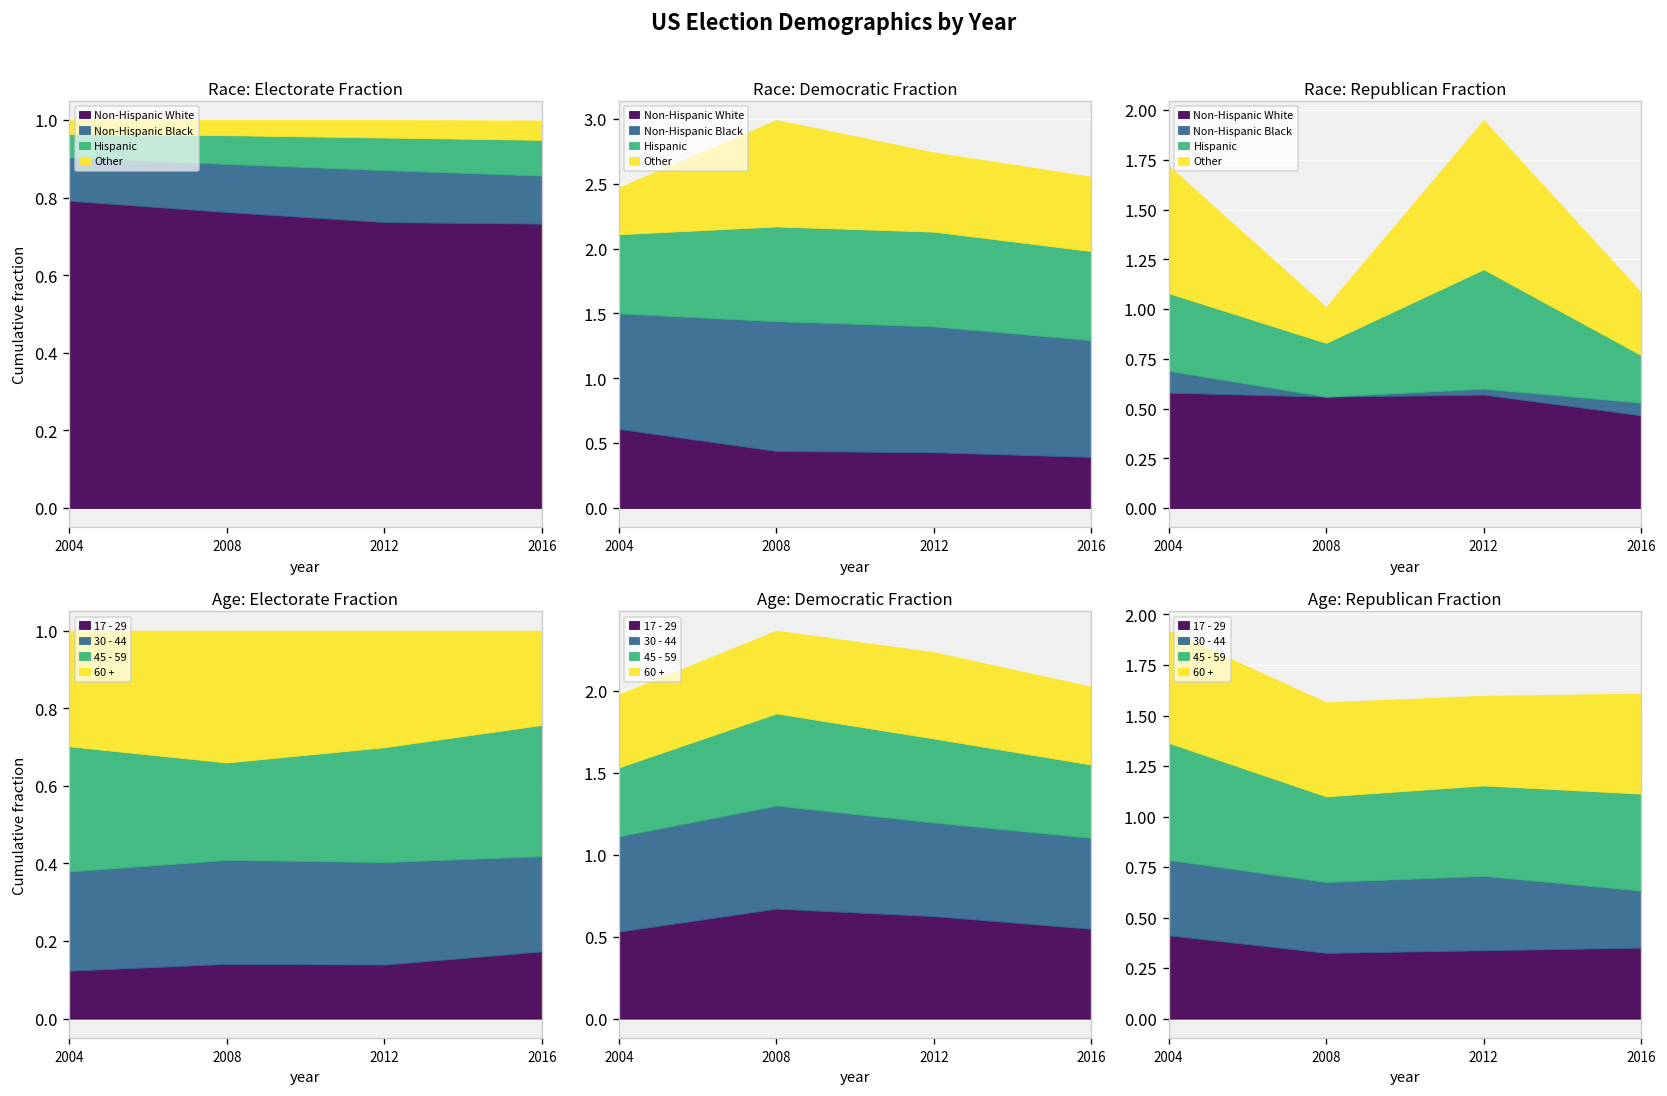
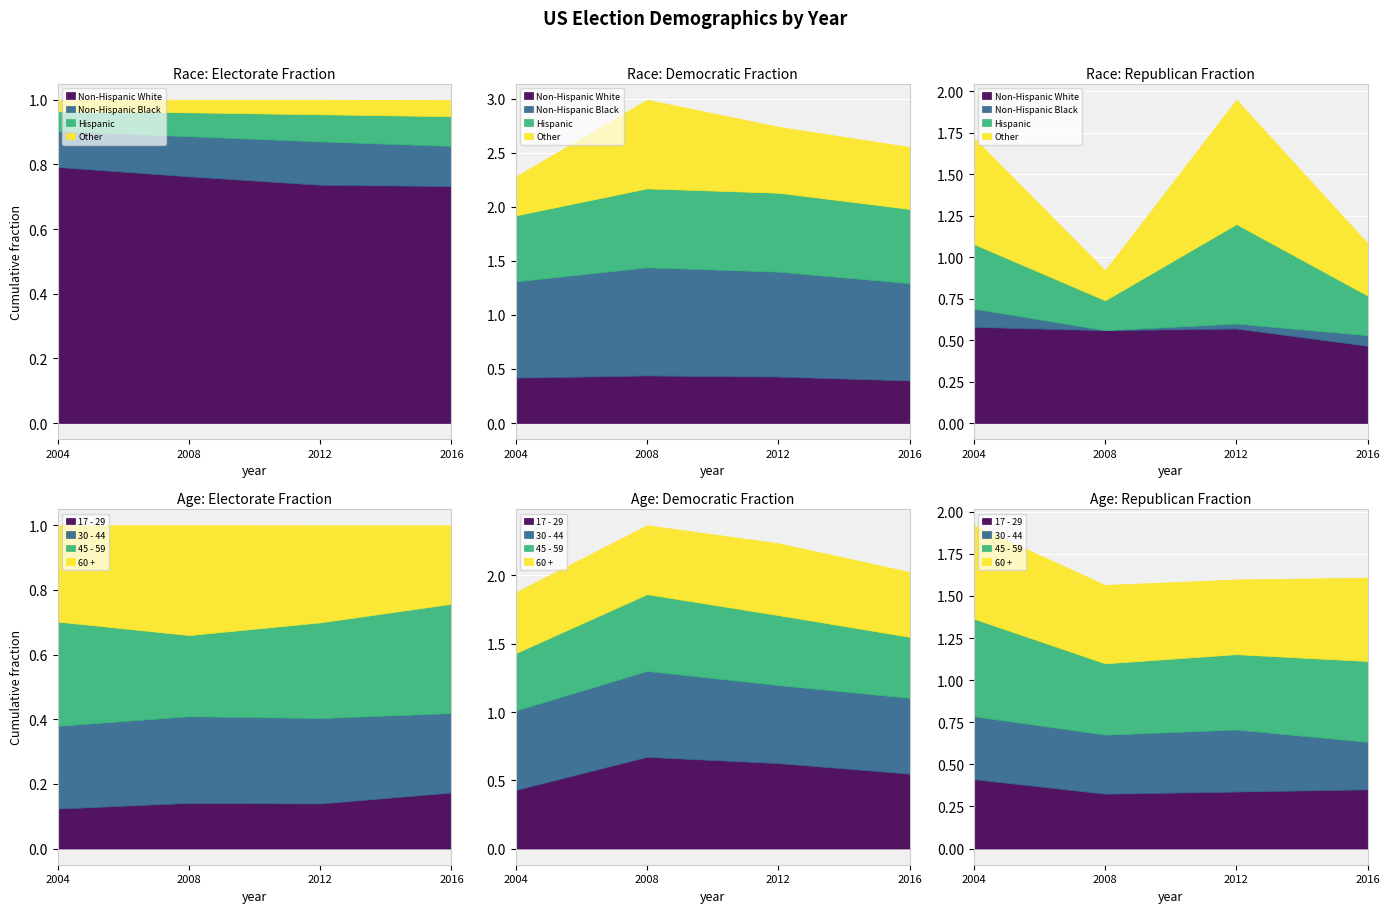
  {
    "Race: Electorate Fraction": {
      "Non-Hispanic White": {
        "2004": 0.79,
        "2008": 0.76,
        "2012": 0.74,
        "2016": 0.73
      },
      "Non-Hispanic Black": {
        "2004": 0.11,
        "2008": 0.12,
        "2012": 0.13,
        "2016": 0.12
      },
      "Hispanic": {
        "2004": 0.06,
        "2008": 0.07,
        "2012": 0.08,
        "2016": 0.09
      },
      "Other": {
        "2004": 0.04,
        "2008": 0.04,
        "2012": 0.05,
        "2016": 0.05
      }
    },
    "Race: Democratic Fraction": {
      "Non-Hispanic White": {
-       "2004": 0.61,
+       "2004": 0.42,
        "2008": 0.44,
        "2012": 0.43,
        "2016": 0.39
      },
      "Non-Hispanic Black": {
        "2004": 0.89,
        "2008": 1.00,
        "2012": 0.97,
        "2016": 0.90
      },
      "Hispanic": {
        "2004": 0.61,
        "2008": 0.73,
        "2012": 0.73,
        "2016": 0.69
      },
      "Other": {
        "2004": 0.36,
        "2008": 0.82,
        "2012": 0.61,
        "2016": 0.57
      }
    },
    "Race: Republican Fraction": {
      "Non-Hispanic White": {
        "2004": 0.58,
        "2012": 0.57,
        "2016": 0.47
      },
      "Non-Hispanic Black": {
        "2004": 0.11,
        "2012": 0.03,
        "2016": 0.06
      },
      "Hispanic": {
        "2004": 0.39,
-       "2008": 0.27,
+       "2008": 0.18,
        "2012": 0.60,
        "2016": 0.24
      },
      "Other": {
        "2004": 0.64,
        "2008": 0.18,
        "2012": 0.75,
        "2016": 0.31
      }
    },
    "Age: Electorate Fraction": {
      "17 - 29": {
        "2004": 0.12,
        "2008": 0.14,
        "2012": 0.14,
        "2016": 0.17
      },
      "30 - 44": {
        "2004": 0.26,
        "2008": 0.27,
        "2012": 0.26,
        "2016": 0.25
      },
      "45 - 59": {
        "2004": 0.32,
        "2008": 0.25,
        "2012": 0.30,
        "2016": 0.34
      },
      "60 +": {
        "2004": 0.30,
        "2008": 0.34,
        "2012": 0.30,
        "2016": 0.24
      }
    },
    "Age: Democratic Fraction": {
      "17 - 29": {
-       "2004": 0.53,
+       "2004": 0.43,
        "2008": 0.67,
        "2012": 0.63,
        "2016": 0.55
      },
      "30 - 44": {
        "2004": 0.58,
        "2008": 0.63,
        "2012": 0.57,
        "2016": 0.56
      },
      "45 - 59": {
        "2004": 0.42,
        "2008": 0.56,
        "2012": 0.51,
        "2016": 0.45
      },
      "60 +": {
        "2004": 0.45,
        "2008": 0.50,
        "2012": 0.53,
        "2016": 0.48
      }
    },
    "Age: Republican Fraction": {
      "17 - 29": {
        "2004": 0.41,
        "2008": 0.33,
        "2012": 0.34,
        "2016": 0.35
      },
      "30 - 44": {
        "2004": 0.37,
        "2008": 0.35,
        "2012": 0.37,
        "2016": 0.28
      },
      "45 - 59": {
        "2004": 0.58,
        "2008": 0.42,
        "2012": 0.45,
        "2016": 0.48
      },
      "60 +": {
        "2004": 0.55,
        "2008": 0.47,
        "2012": 0.44,
        "2016": 0.49
      }
    }
  }
